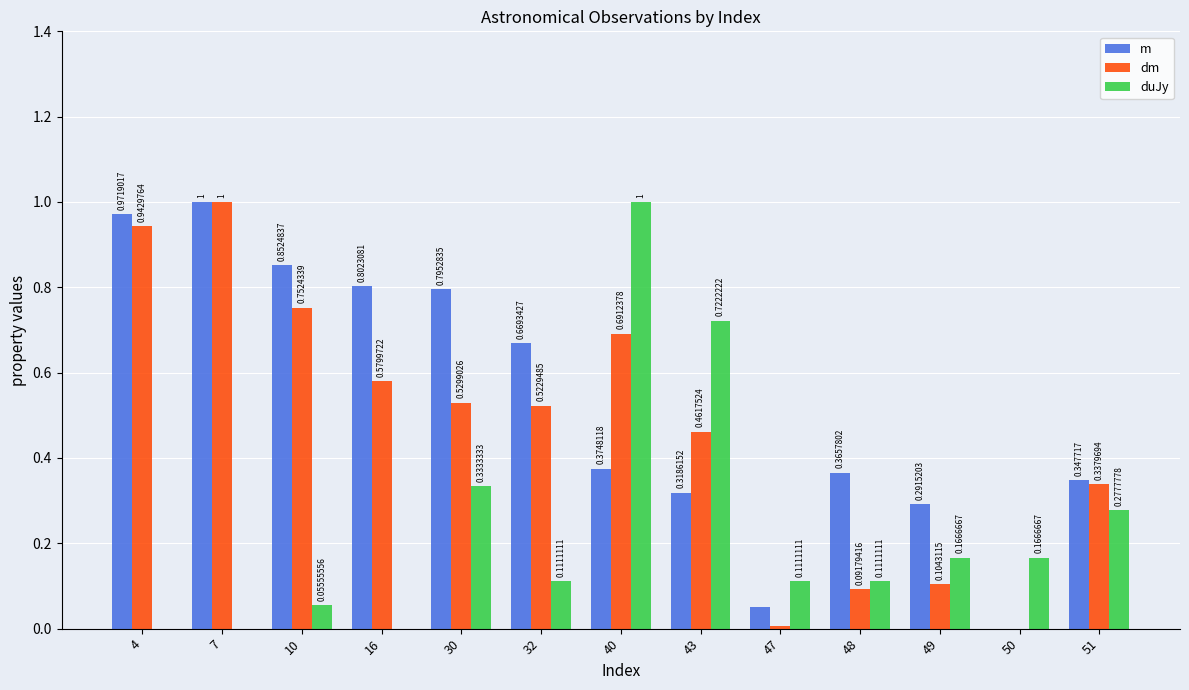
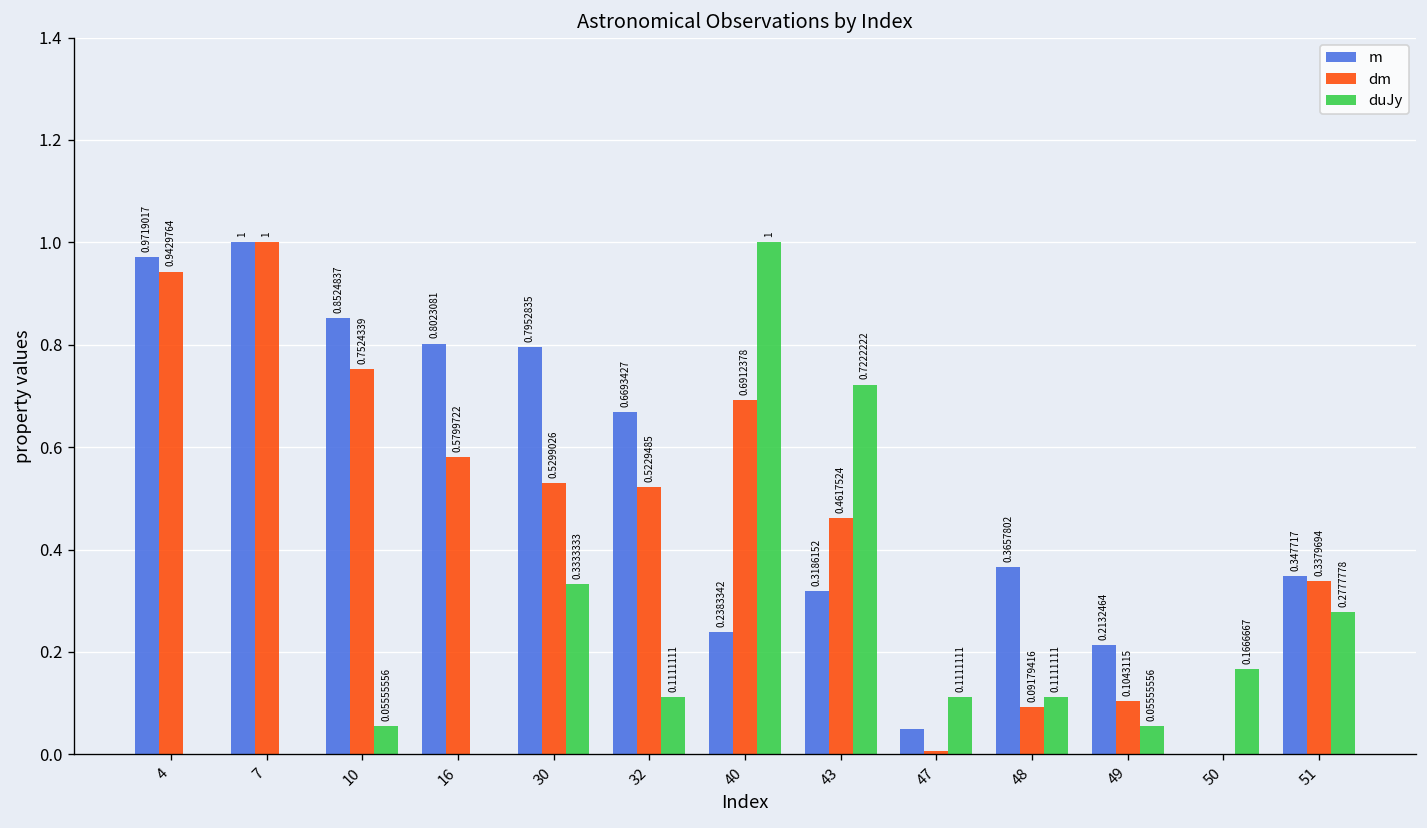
  {
    "m": {
      "4": 0.9719017,
      "7": 1,
      "10": 0.8524837,
      "16": 0.8023081,
      "30": 0.7952835,
      "32": 0.6693427,
-     "40": 0.3748118,
+     "40": 0.2383342,
      "43": 0.3186152,
      "48": 0.3657802,
-     "49": 0.2915203,
+     "49": 0.2132464,
      "51": 0.347717
    },
    "dm": {
      "4": 0.9429764,
      "7": 1,
      "10": 0.7524339,
      "16": 0.5799722,
      "30": 0.5299026,
      "32": 0.5229485,
      "40": 0.6912378,
      "43": 0.4617524,
      "48": 0.09179416,
      "49": 0.1043115,
      "51": 0.3379694
    },
    "duJy": {
      "10": 0.05555556,
      "30": 0.3333333,
      "32": 0.1111111,
      "40": 1,
      "43": 0.7222222,
      "47": 0.1111111,
      "48": 0.1111111,
-     "49": 0.1666667,
+     "49": 0.05555556,
      "50": 0.1666667,
      "51": 0.2777778
    }
  }
